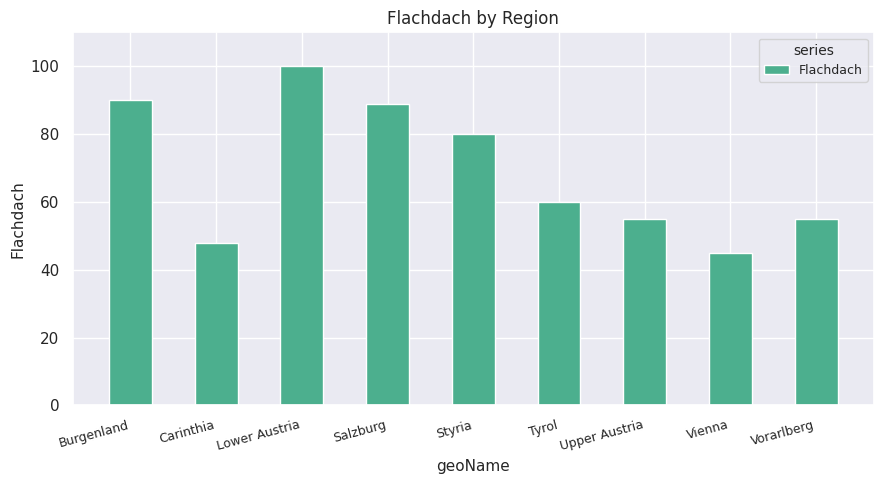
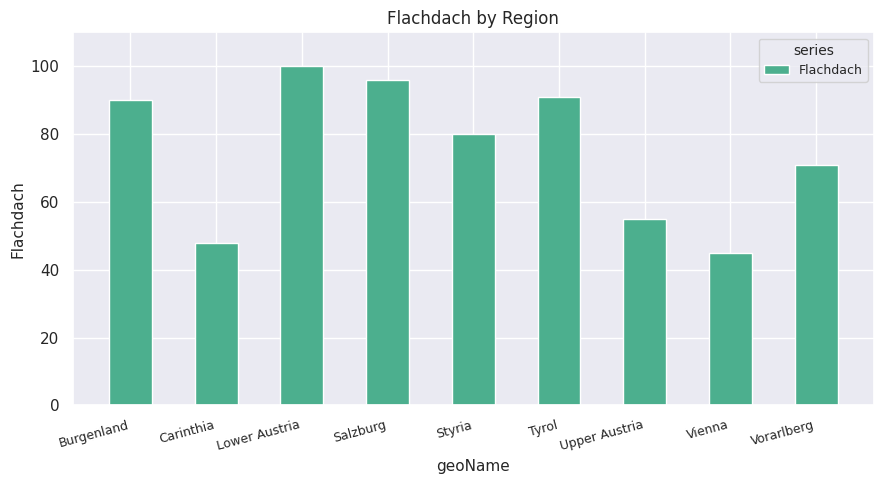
  {
    "Burgenland": 90,
    "Carinthia": 48,
    "Lower Austria": 100,
-   "Salzburg": 89,
+   "Salzburg": 96,
    "Styria": 80,
-   "Tyrol": 60,
+   "Tyrol": 91,
    "Upper Austria": 55,
    "Vienna": 45,
-   "Vorarlberg": 55
+   "Vorarlberg": 71
  }
